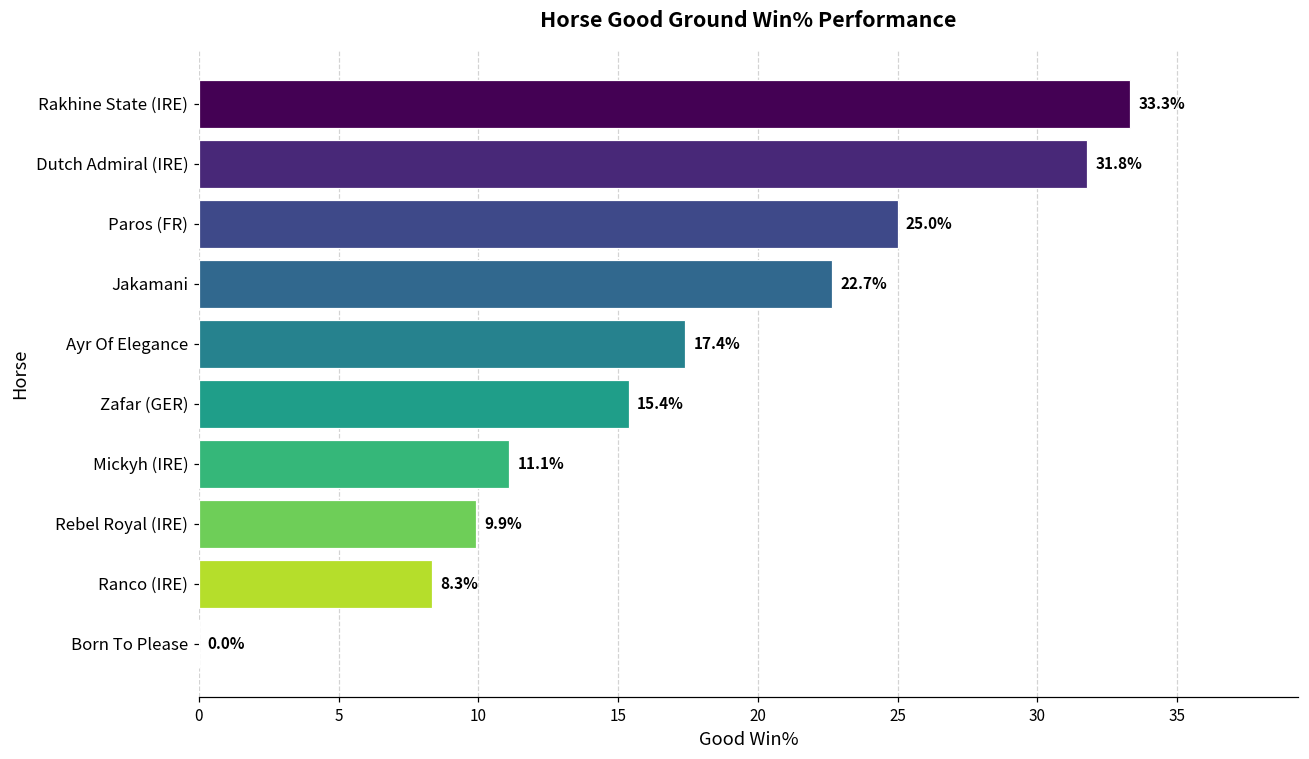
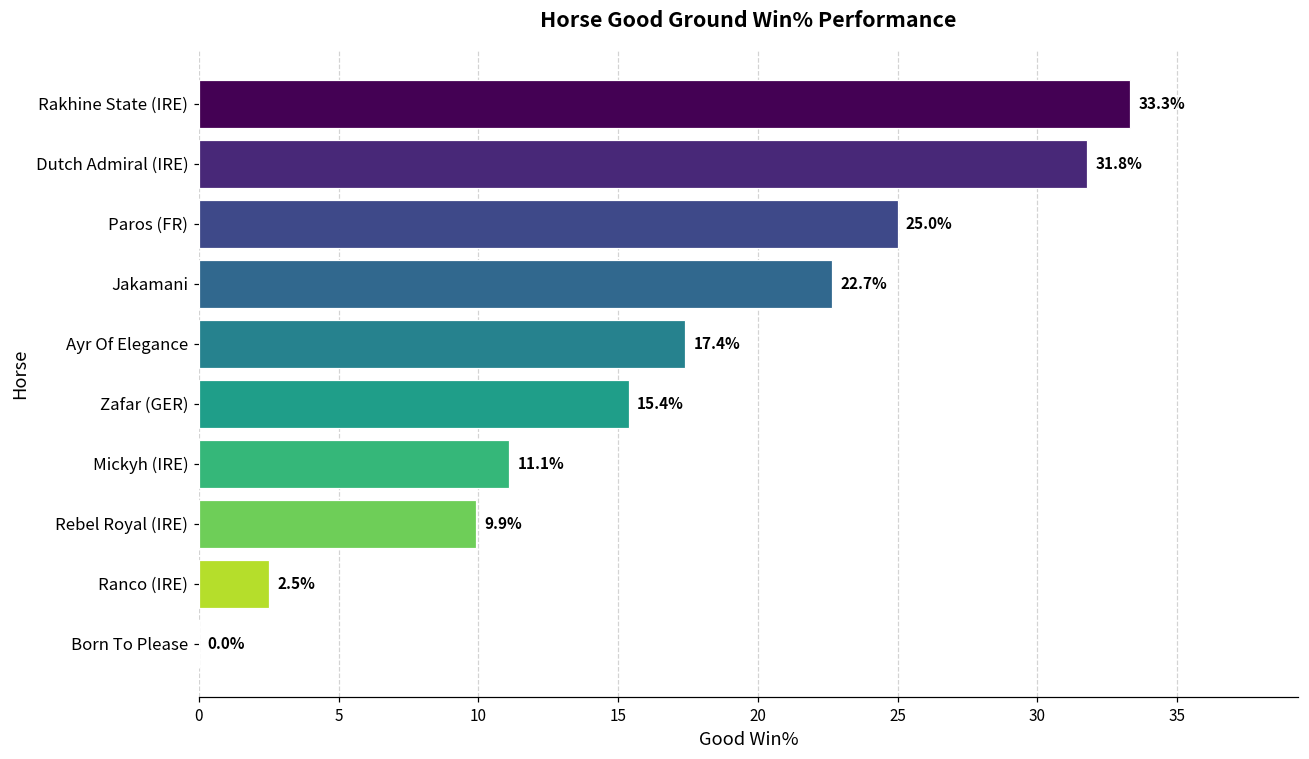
  {
    "Rakhine State (IRE)": "33.3%",
    "Dutch Admiral (IRE)": "31.8%",
    "Paros (FR)": "25.0%",
    "Jakamani": "22.7%",
    "Ayr Of Elegance": "17.4%",
    "Zafar (GER)": "15.4%",
    "Mickyh (IRE)": "11.1%",
    "Rebel Royal (IRE)": "9.9%",
-   "Ranco (IRE)": "8.3%",
+   "Ranco (IRE)": "2.5%",
    "Born To Please": "0.0%"
  }
